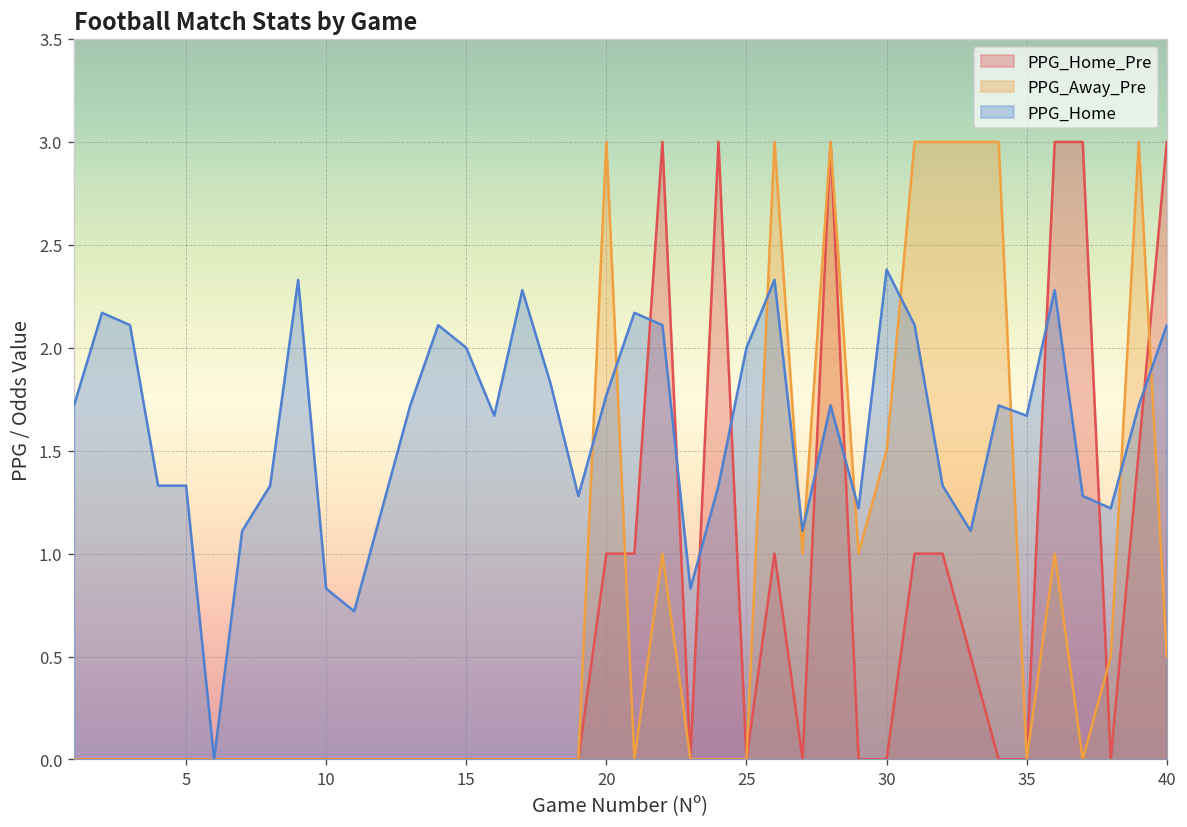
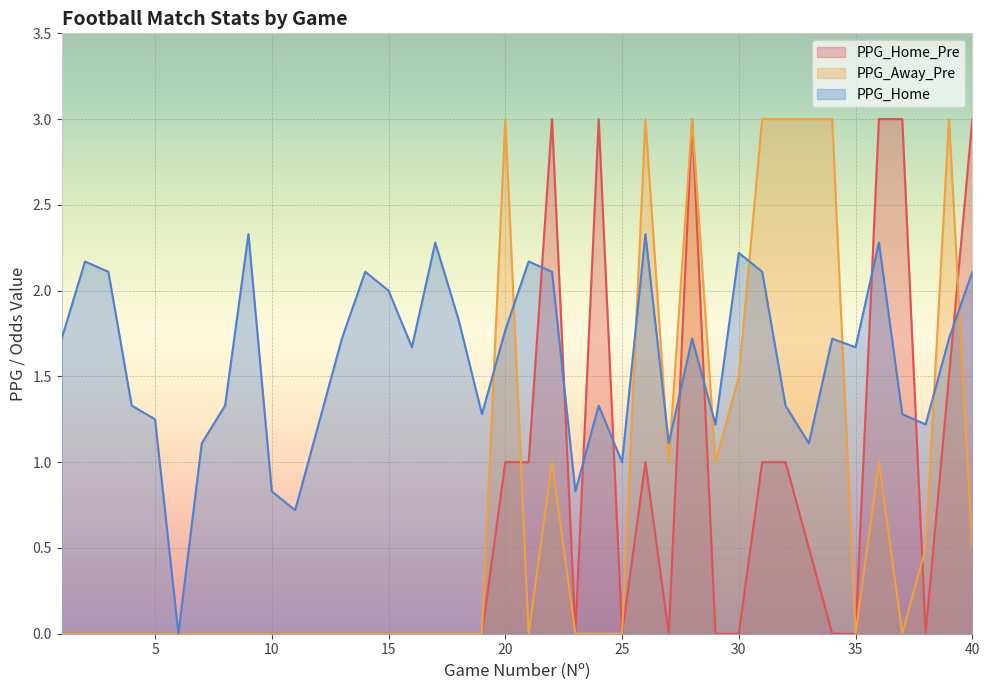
  {
    "PPG_Home": {
-     "5": 1.33,
+     "5": 1.25,
      "10": 0.83,
      "15": 2.00,
      "20": 1.77,
-     "25": 2,
-     "30": 2.38,
+     "25": 1,
+     "30": 2.22,
      "35": 1.67,
      "40": 2.11
    }
  }
